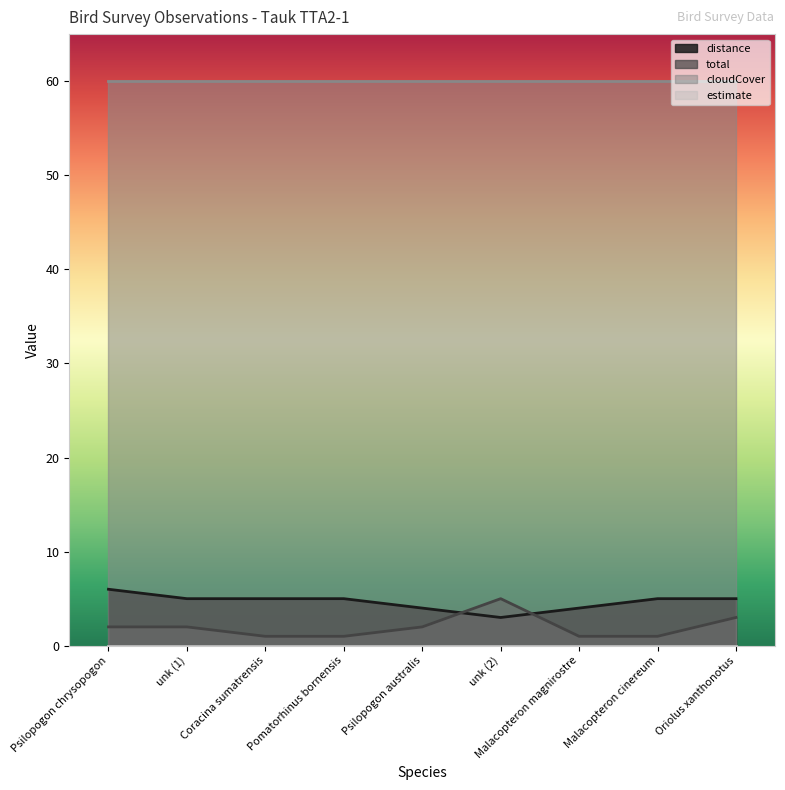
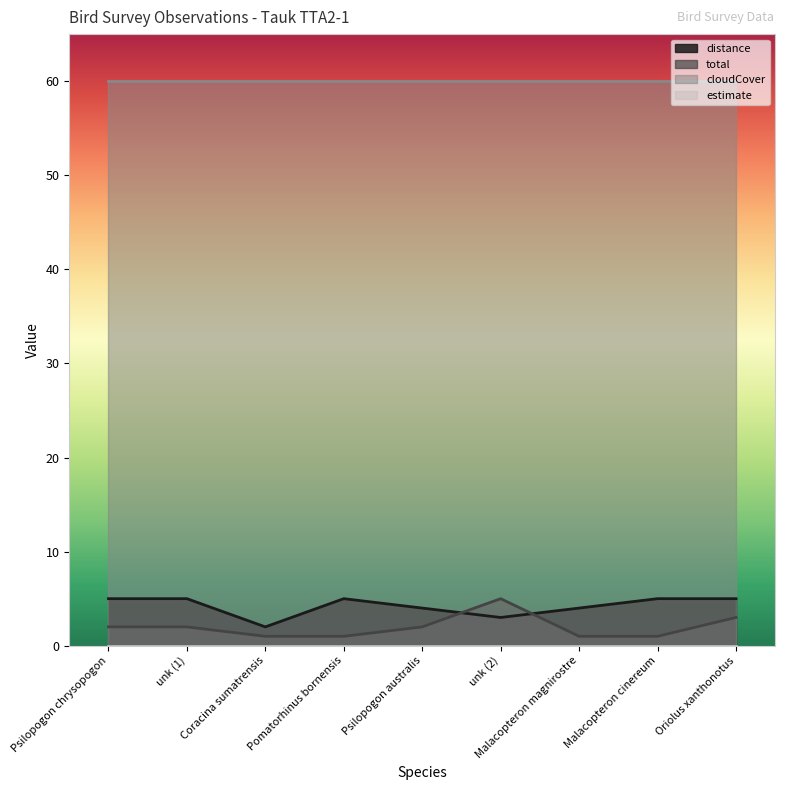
  {
    "distance": {
-     "Psilopogon chrysopogon": 6,
+     "Psilopogon chrysopogon": 5,
      "unk (1)": 5,
-     "Coracina sumatrensis": 5,
+     "Coracina sumatrensis": 2,
      "Pomatorhinus bornensis": 5,
      "Psilopogon australis": 4,
      "unk (2)": 3,
      "Malacopteron magnirostre": 4,
      "Malacopteron cinereum": 5,
      "Oriolus xanthonotus": 5
    },
    "total": {
      "Psilopogon chrysopogon": 2,
      "unk (1)": 2,
      "Coracina sumatrensis": 1,
      "Pomatorhinus bornensis": 1,
      "Psilopogon australis": 2,
      "unk (2)": 5,
      "Malacopteron magnirostre": 1,
      "Malacopteron cinereum": 1,
      "Oriolus xanthonotus": 3
    },
    "cloudCover": {
      "Psilopogon chrysopogon": 60,
      "unk (1)": 60,
      "Coracina sumatrensis": 60,
      "Pomatorhinus bornensis": 60,
      "Psilopogon australis": 60,
      "unk (2)": 60,
      "Malacopteron magnirostre": 60,
      "Malacopteron cinereum": 60
    },
    "estimate": {
      "Psilopogon chrysopogon": 0,
      "unk (1)": 0,
      "Coracina sumatrensis": 0,
      "Pomatorhinus bornensis": 0,
      "Psilopogon australis": 0,
      "unk (2)": 0,
      "Malacopteron magnirostre": 0,
      "Malacopteron cinereum": 0,
      "Oriolus xanthonotus": 0
    }
  }
